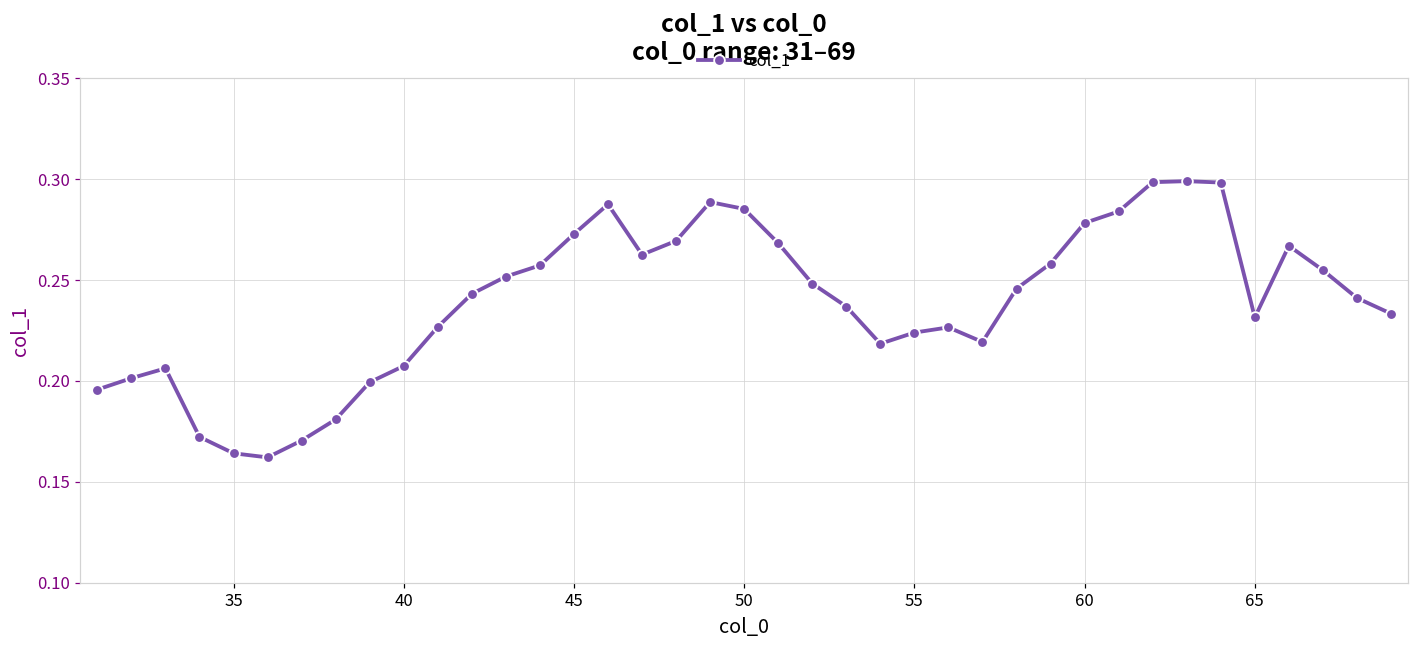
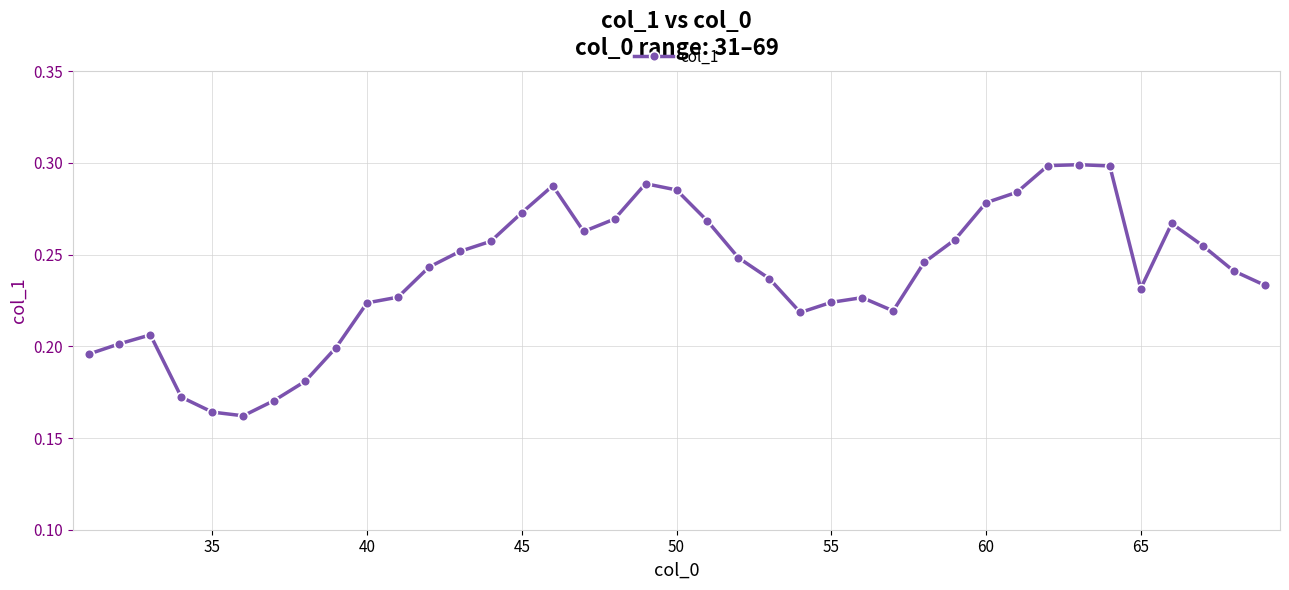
  {
    "35": 0.164,
-   "40": 0.207,
+   "40": 0.224,
    "45": 0.273,
    "50": 0.285,
    "55": 0.224,
    "60": 0.278,
    "65": 0.232
  }
